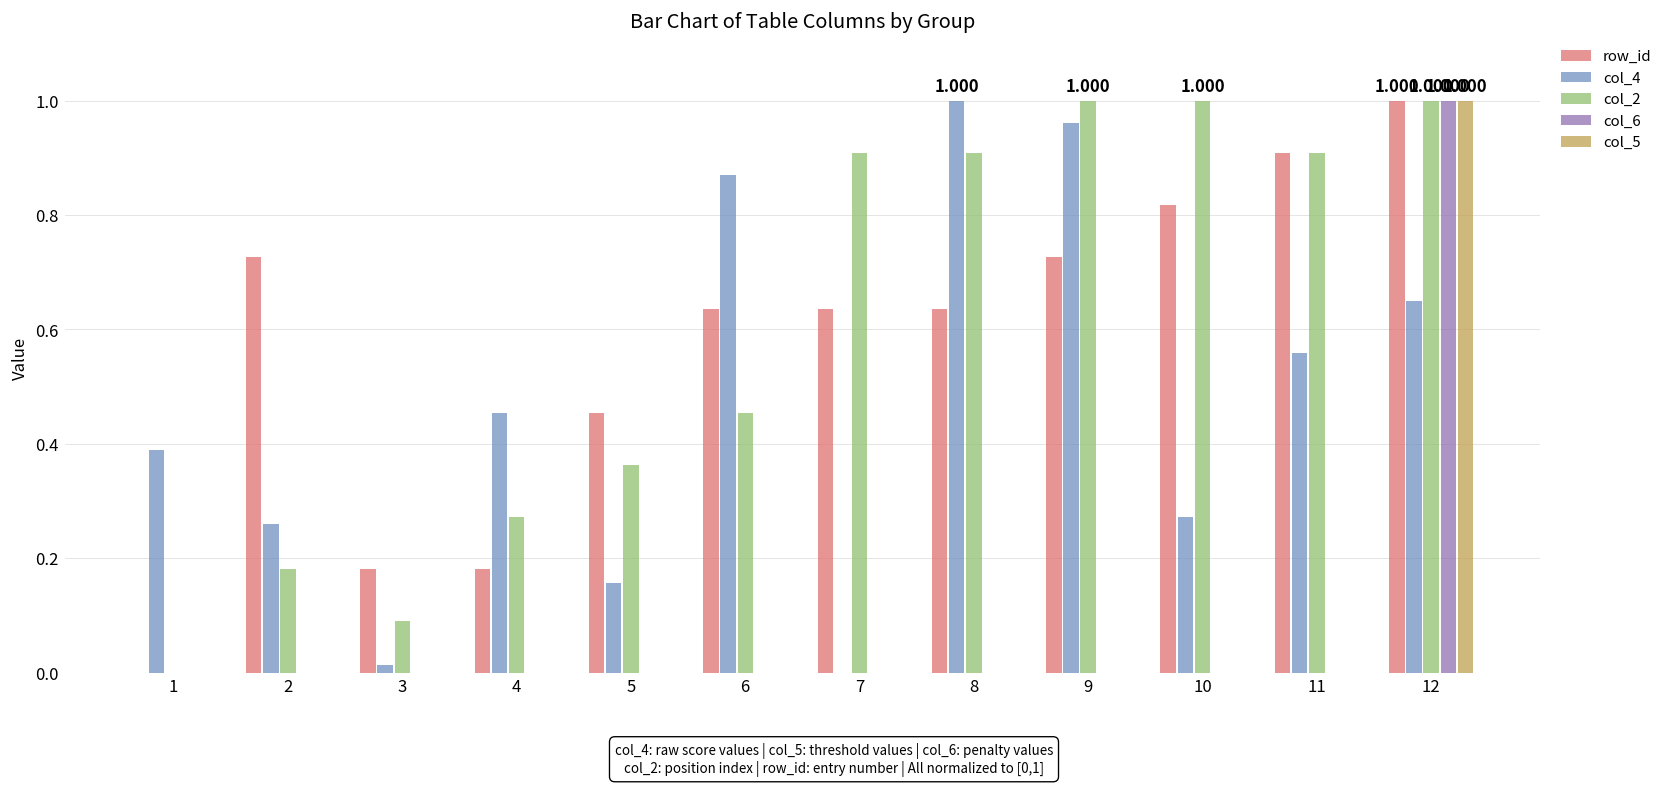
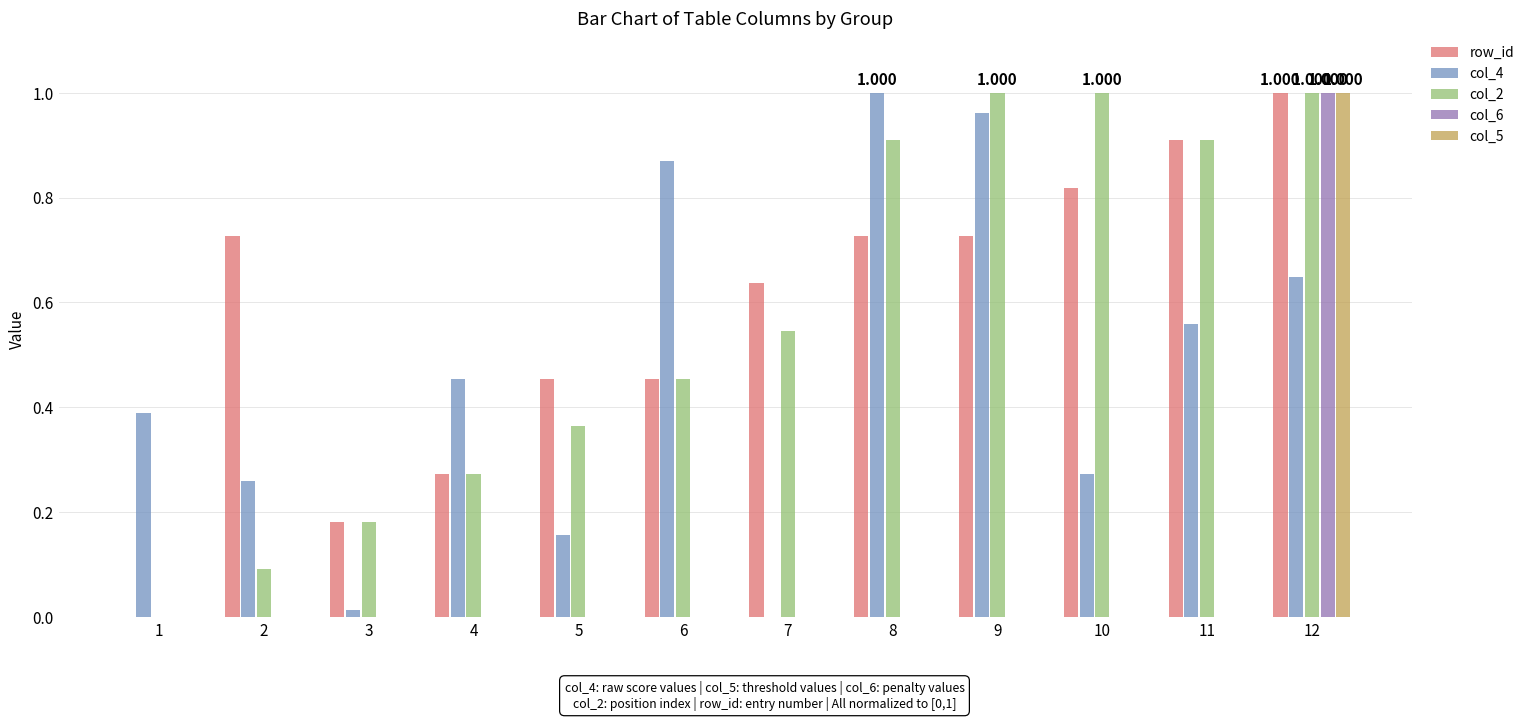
  {
    "row_id": {
      "1": 0.00,
      "2": 0.73,
      "3": 0.18,
-     "4": 0.18,
+     "4": 0.27,
      "5": 0.45,
-     "6": 0.64,
+     "6": 0.45,
      "7": 0.64,
-     "8": 0.64,
+     "8": 0.73,
      "9": 0.73,
      "10": 0.82,
      "11": 0.91
    },
    "col_2": {
      "1": 0.00,
-     "2": 0.18,
-     "3": 0.09,
+     "2": 0.09,
+     "3": 0.18,
      "4": 0.27,
      "5": 0.36,
      "6": 0.45,
-     "7": 0.91,
+     "7": 0.55,
      "8": 0.91,
      "11": 0.91
    },
    "col_5": {
      "1": 0.00,
      "2": 0.00,
      "3": 0.00,
      "4": 0.00,
      "5": 0.00,
      "6": 0.00,
      "7": 0.00,
      "8": 0.00,
      "9": 0.00,
      "10": 0.00,
      "11": 0.00
    }
  }
